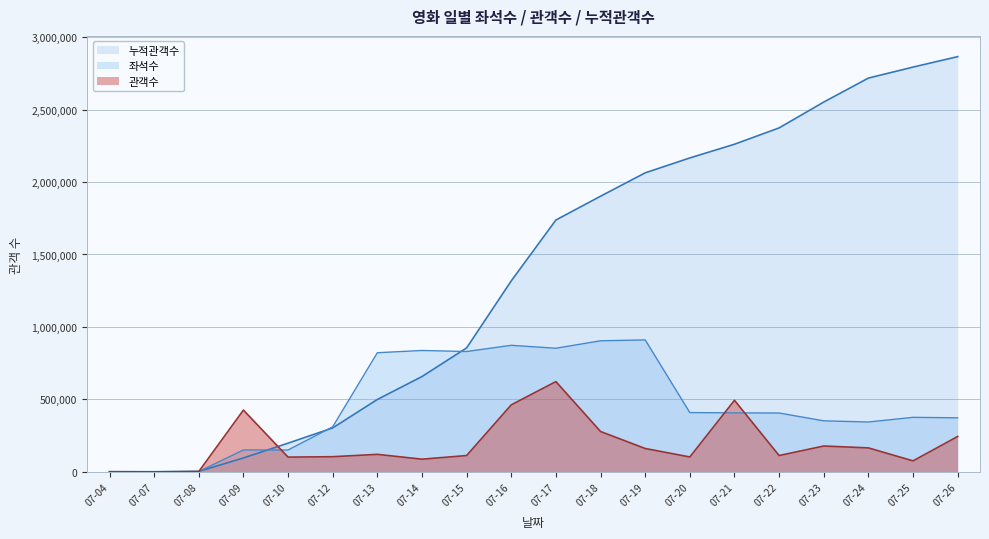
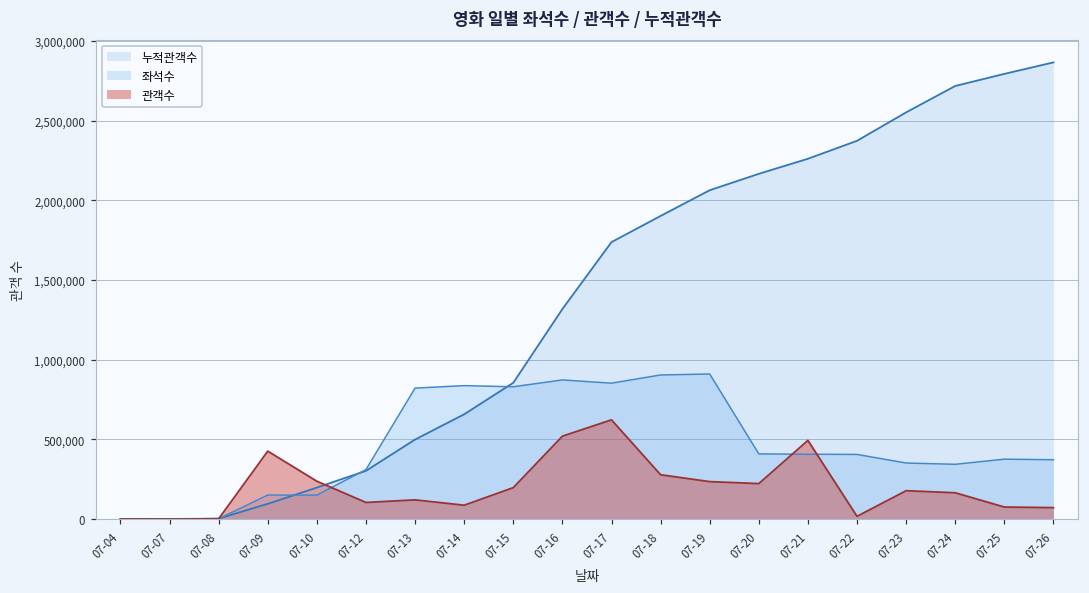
  {
    "관객수": {
      "07-09": "430,000",
-     "07-10": "100,000",
+     "07-10": "240,000",
      "07-12": "100,000",
      "07-13": "120,000",
      "07-14": "90,000",
-     "07-15": "110,000",
-     "07-16": "460,000",
+     "07-15": "200,000",
+     "07-16": "520,000",
      "07-17": "620,000",
      "07-18": "280,000",
-     "07-19": "160,000",
-     "07-20": "100,000",
+     "07-19": "240,000",
+     "07-20": "220,000",
      "07-21": "490,000",
-     "07-22": "110,000",
+     "07-22": "20,000",
      "07-23": "180,000",
      "07-24": "170,000",
      "07-25": "80,000",
-     "07-26": "240,000"
+     "07-26": "70,000"
    }
  }
